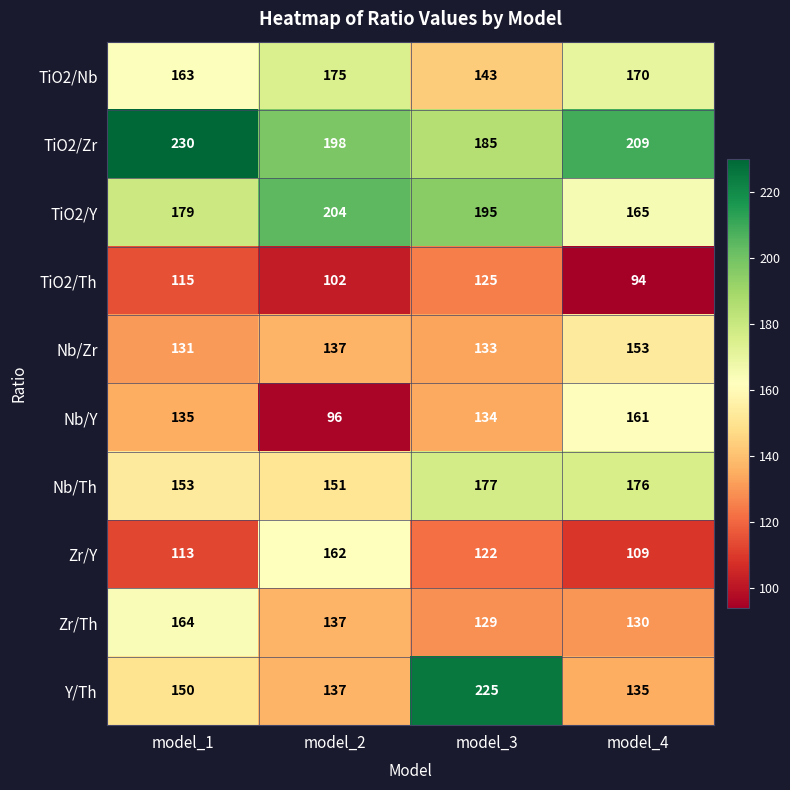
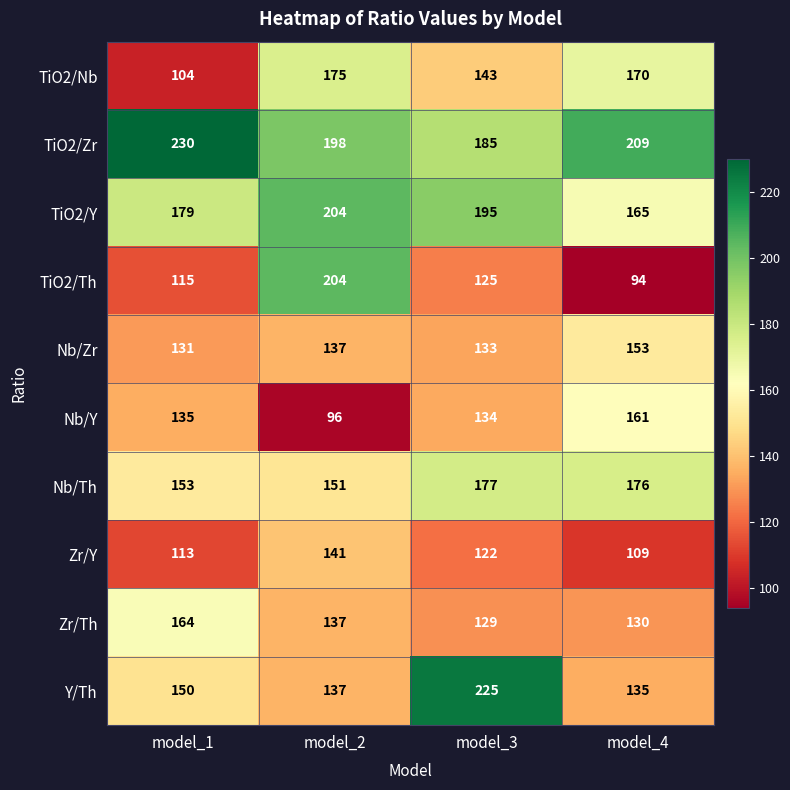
  {
    "TiO2/Nb": {
-     "model_1": 163,
+     "model_1": 104,
      "model_2": 175,
      "model_3": 143,
      "model_4": 170
    },
    "TiO2/Zr": {
      "model_1": 230,
      "model_2": 198,
      "model_3": 185,
      "model_4": 209
    },
    "TiO2/Y": {
      "model_1": 179,
      "model_2": 204,
      "model_3": 195,
      "model_4": 165
    },
    "TiO2/Th": {
      "model_1": 115,
-     "model_2": 102,
+     "model_2": 204,
      "model_3": 125,
      "model_4": 94
    },
    "Nb/Zr": {
      "model_1": 131,
      "model_2": 137,
      "model_3": 133,
      "model_4": 153
    },
    "Nb/Y": {
      "model_1": 135,
      "model_2": 96,
      "model_3": 134,
      "model_4": 161
    },
    "Nb/Th": {
      "model_1": 153,
      "model_2": 151,
      "model_3": 177,
      "model_4": 176
    },
    "Zr/Y": {
      "model_1": 113,
-     "model_2": 162,
+     "model_2": 141,
      "model_3": 122,
      "model_4": 109
    },
    "Zr/Th": {
      "model_1": 164,
      "model_2": 137,
      "model_3": 129,
      "model_4": 130
    },
    "Y/Th": {
      "model_1": 150,
      "model_2": 137,
      "model_3": 225,
      "model_4": 135
    }
  }
